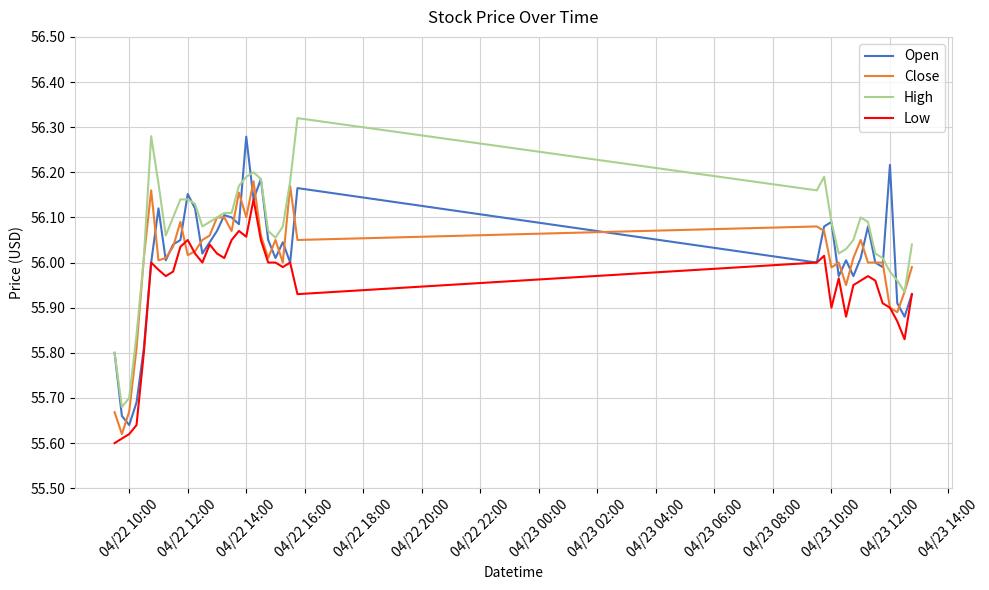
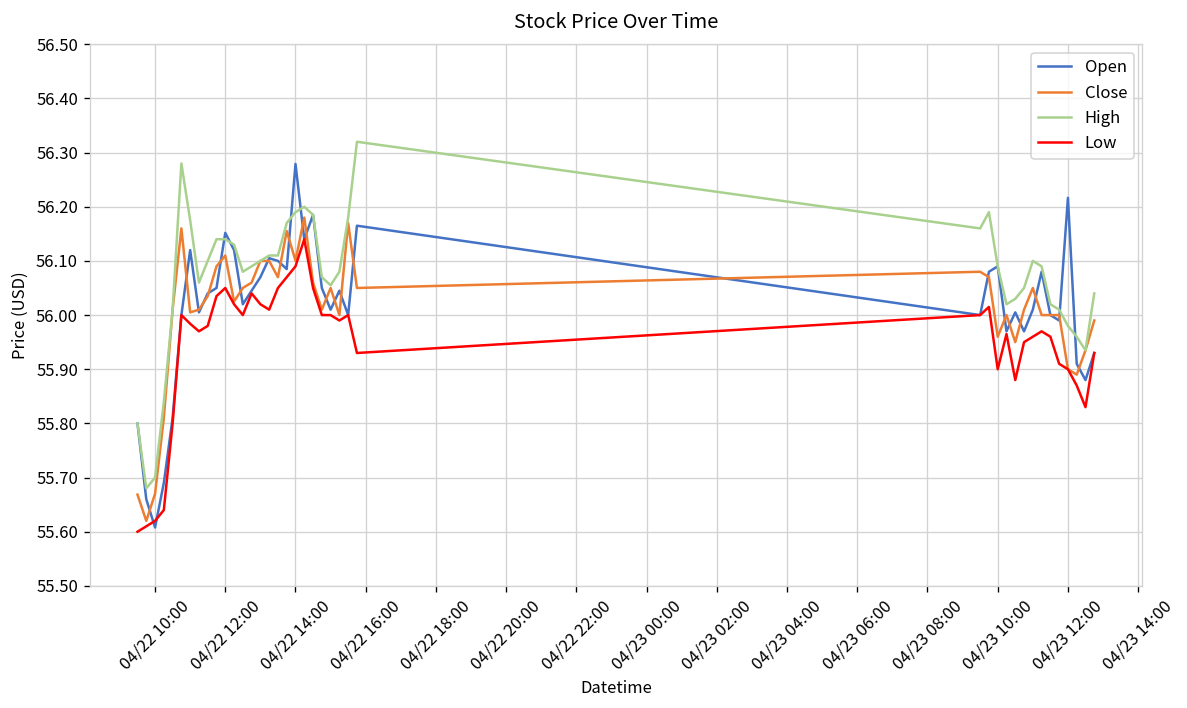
  {
    "Open": {
-     "04/22 10:00": 55.64,
+     "04/22 10:00": 55.61,
      "04/22 12:00": 56.15,
      "04/22 14:00": 56.28,
      "04/23 12:00": 56.22
    },
    "Close": {
      "04/22 10:00": 55.67,
-     "04/22 12:00": 56.02,
+     "04/22 12:00": 56.11,
      "04/22 14:00": 56.10,
-     "04/23 10:00": 55.99
+     "04/23 10:00": 55.96
    },
    "High": {
      "04/22 10:00": 55.70,
      "04/22 12:00": 56.14,
      "04/22 14:00": 56.19,
      "04/23 12:00": 55.98
    },
    "Low": {
      "04/22 10:00": 55.62,
      "04/22 12:00": 56.05,
-     "04/22 14:00": 56.06,
+     "04/22 14:00": 56.09,
      "04/23 10:00": 55.90
    }
  }
